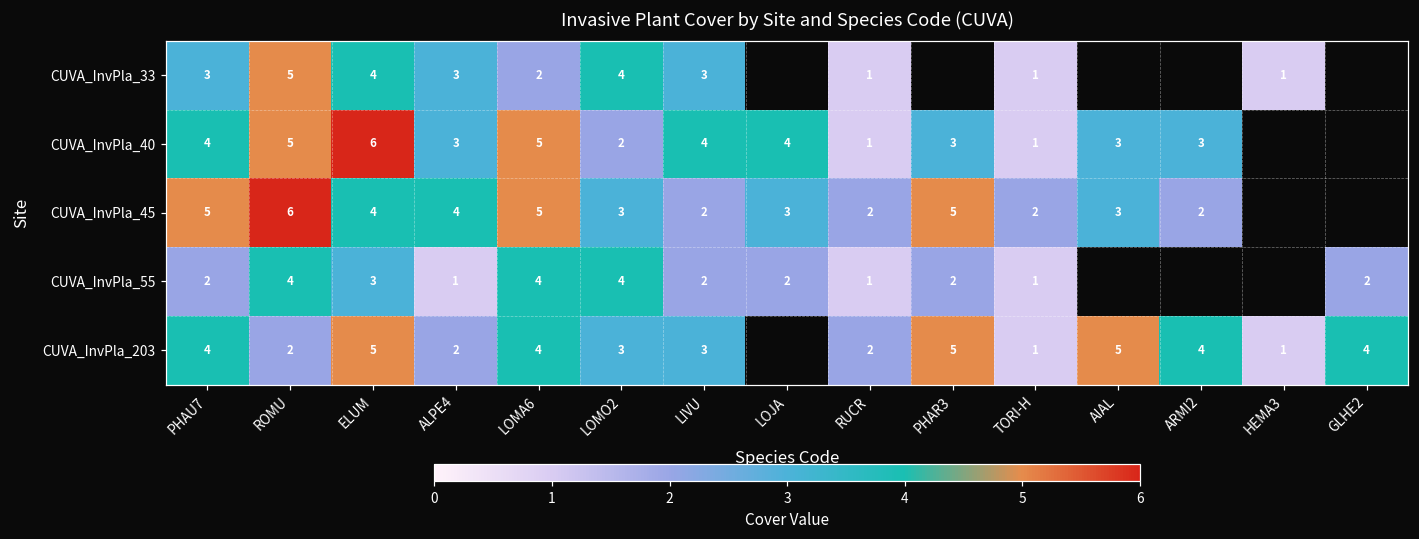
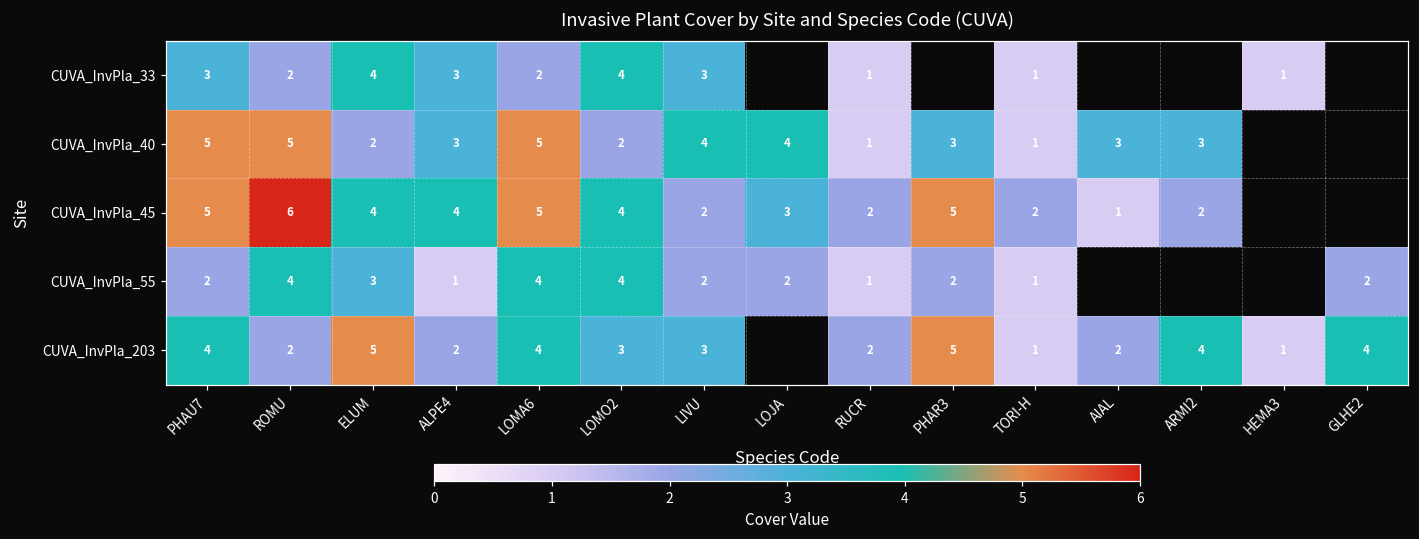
  {
    "CUVA_InvPla_33": {
      "PHAU7": 3,
-     "ROMU": 5,
+     "ROMU": 2,
      "ELUM": 4,
      "ALPE4": 3,
      "LOMA6": 2,
      "LOMO2": 4,
      "LIVU": 3,
      "RUCR": 1,
      "TORI-H": 1,
      "HEMA3": 1
    },
    "CUVA_InvPla_40": {
-     "PHAU7": 4,
+     "PHAU7": 5,
      "ROMU": 5,
-     "ELUM": 6,
+     "ELUM": 2,
      "ALPE4": 3,
      "LOMA6": 5,
      "LOMO2": 2,
      "LIVU": 4,
      "LOJA": 4,
      "RUCR": 1,
      "PHAR3": 3,
      "TORI-H": 1,
      "AIAL": 3,
      "ARMI2": 3
    },
    "CUVA_InvPla_45": {
      "PHAU7": 5,
      "ROMU": 6,
      "ELUM": 4,
      "ALPE4": 4,
      "LOMA6": 5,
-     "LOMO2": 3,
+     "LOMO2": 4,
      "LIVU": 2,
      "LOJA": 3,
      "RUCR": 2,
      "PHAR3": 5,
      "TORI-H": 2,
-     "AIAL": 3,
+     "AIAL": 1,
      "ARMI2": 2
    },
    "CUVA_InvPla_55": {
      "PHAU7": 2,
      "ROMU": 4,
      "ELUM": 3,
      "ALPE4": 1,
      "LOMA6": 4,
      "LOMO2": 4,
      "LIVU": 2,
      "LOJA": 2,
      "RUCR": 1,
      "PHAR3": 2,
      "TORI-H": 1,
      "GLHE2": 2
    },
    "CUVA_InvPla_203": {
      "PHAU7": 4,
      "ROMU": 2,
      "ELUM": 5,
      "ALPE4": 2,
      "LOMA6": 4,
      "LOMO2": 3,
      "LIVU": 3,
      "RUCR": 2,
      "PHAR3": 5,
      "TORI-H": 1,
-     "AIAL": 5,
+     "AIAL": 2,
      "ARMI2": 4,
      "HEMA3": 1,
      "GLHE2": 4
    }
  }
